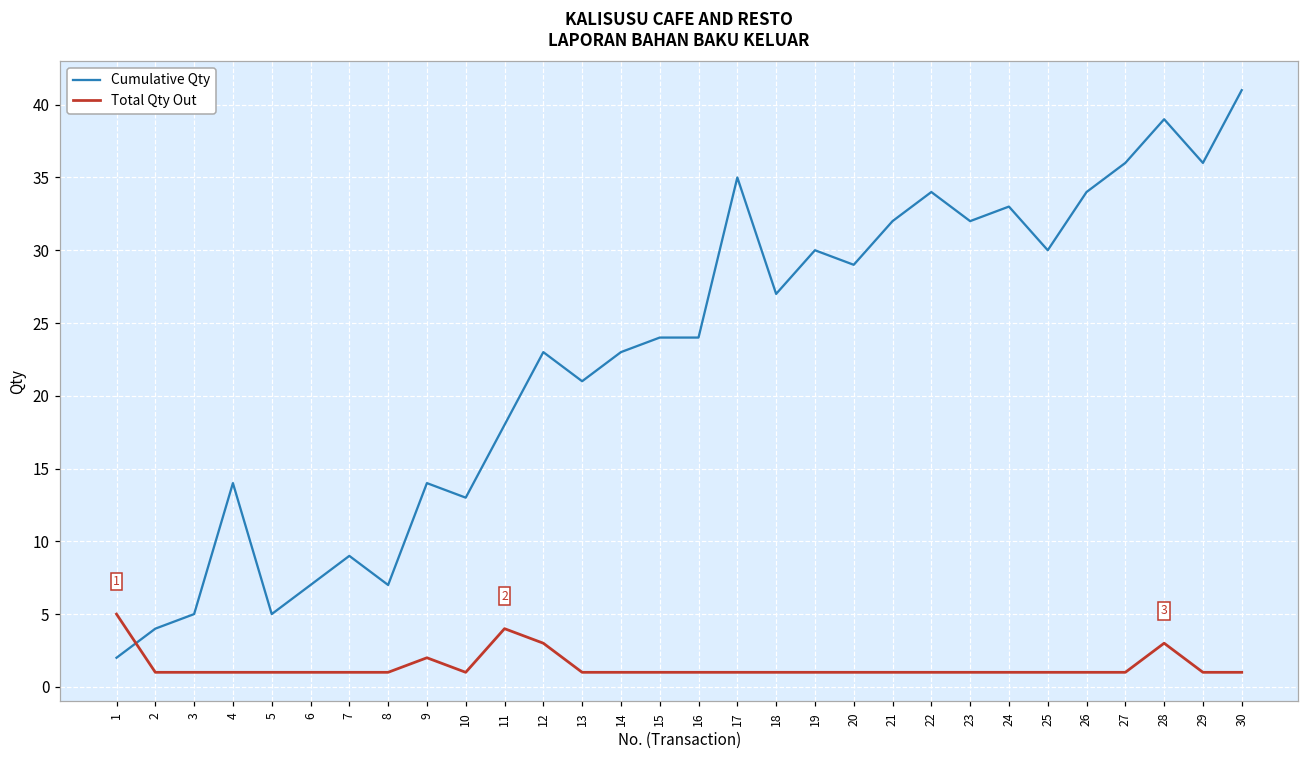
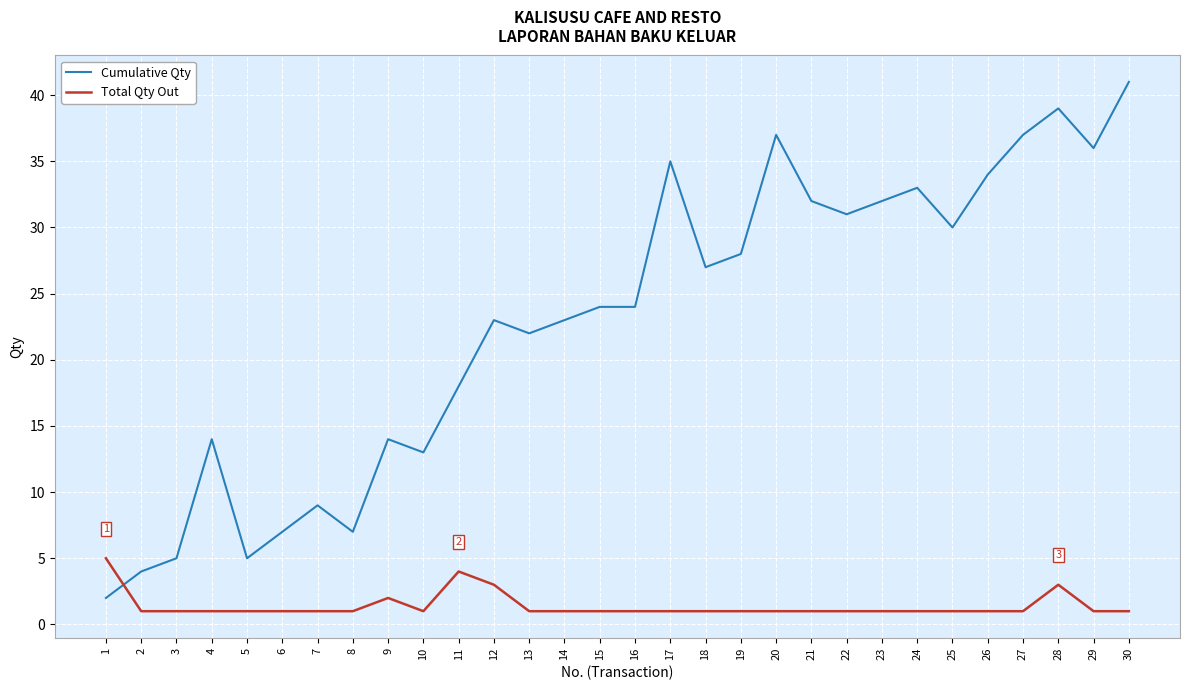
  {
    "Cumulative Qty": {
      "1": 2,
      "2": 4,
      "3": 5,
      "4": 14,
      "5": 5,
      "6": 7,
      "7": 9,
      "8": 7,
      "9": 14,
      "10": 13,
      "11": 18,
      "12": 23,
-     "13": 21,
+     "13": 22,
      "14": 23,
      "15": 24,
      "16": 24,
      "17": 35,
      "18": 27,
-     "19": 30,
-     "20": 29,
+     "19": 28,
+     "20": 37,
      "21": 32,
-     "22": 34,
+     "22": 31,
      "23": 32,
      "24": 33,
      "25": 30,
      "26": 34,
-     "27": 36,
+     "27": 37,
      "28": 39,
      "29": 36,
      "30": 41
    },
    "Total Qty Out": {
      "2": 1,
      "3": 1,
      "4": 1,
      "5": 1,
      "6": 1,
      "7": 1,
      "8": 1,
      "9": 2,
      "10": 1,
      "12": 3,
      "13": 1,
      "14": 1,
      "15": 1,
      "16": 1,
      "17": 1,
      "18": 1,
      "19": 1,
      "20": 1,
      "21": 1,
      "22": 1,
      "23": 1,
      "24": 1,
      "25": 1,
      "26": 1,
      "27": 1,
      "29": 1,
      "30": 1
    }
  }
